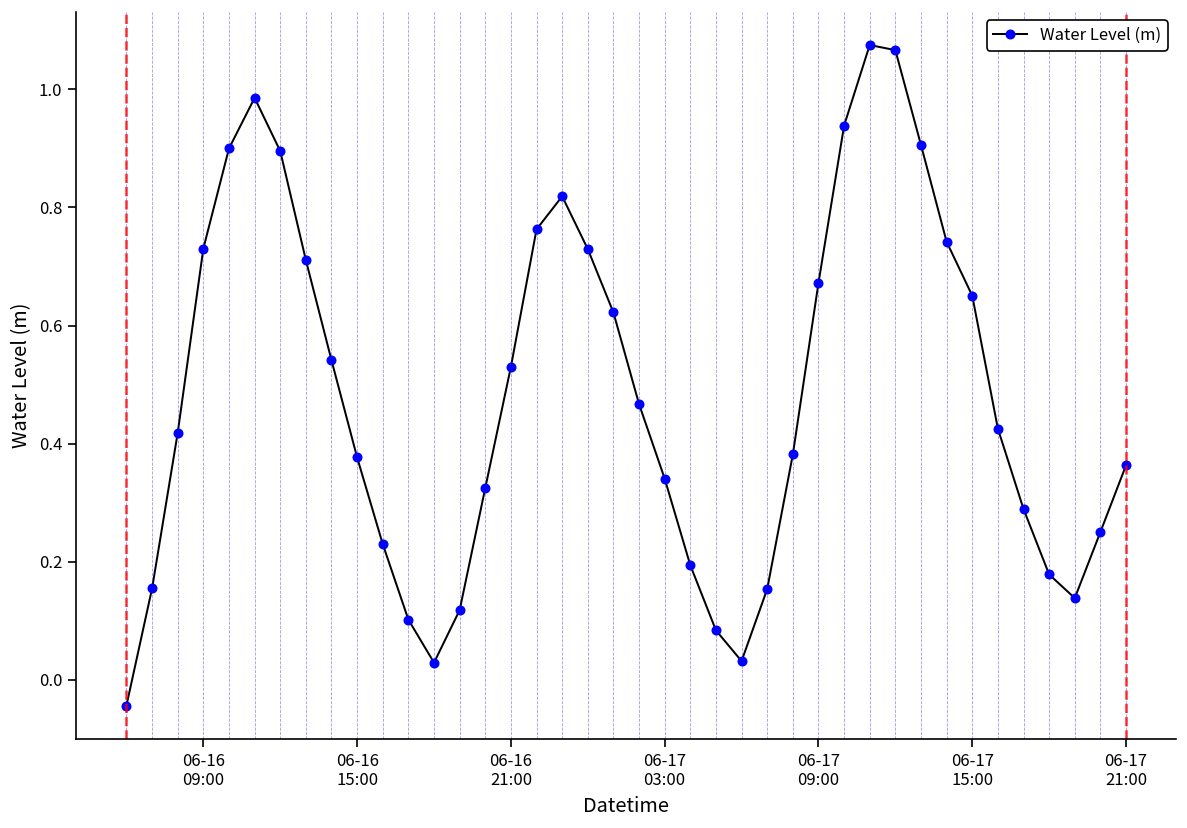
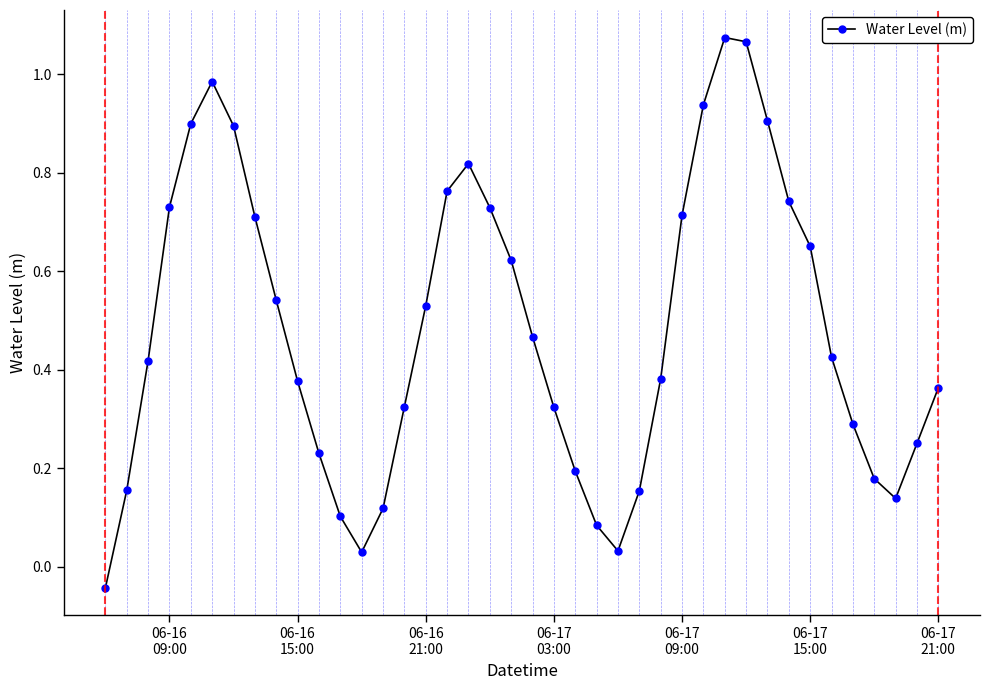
  {
    "06-16 09:00": 0.73,
    "06-16 15:00": 0.38,
    "06-16 21:00": 0.53,
-   "06-17 03:00": 0.34,
-   "06-17 09:00": 0.67,
+   "06-17 03:00": 0.32,
+   "06-17 09:00": 0.71,
    "06-17 15:00": 0.65,
    "06-17 21:00": 0.36
  }
